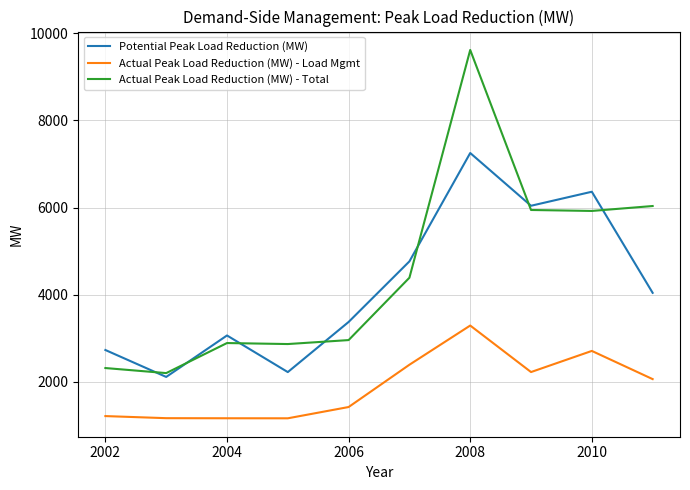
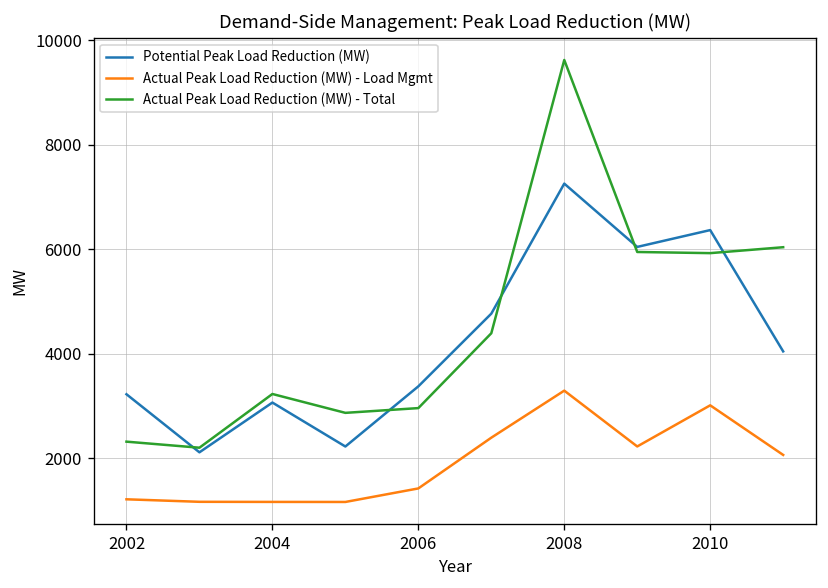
  {
    "Potential Peak Load Reduction (MW)": {
-     "2002": 2700,
+     "2002": 3200,
      "2004": 3100,
      "2006": 3400,
      "2008": 7300,
      "2010": 6400
    },
    "Actual Peak Load Reduction (MW) - Load Mgmt": {
      "2002": 1200,
      "2004": 1200,
      "2006": 1400,
      "2008": 3300,
-     "2010": 2700
+     "2010": 3000
    },
    "Actual Peak Load Reduction (MW) - Total": {
      "2002": 2300,
-     "2004": 2900,
+     "2004": 3200,
      "2006": 3000,
      "2008": 9600,
      "2010": 5900
    }
  }
